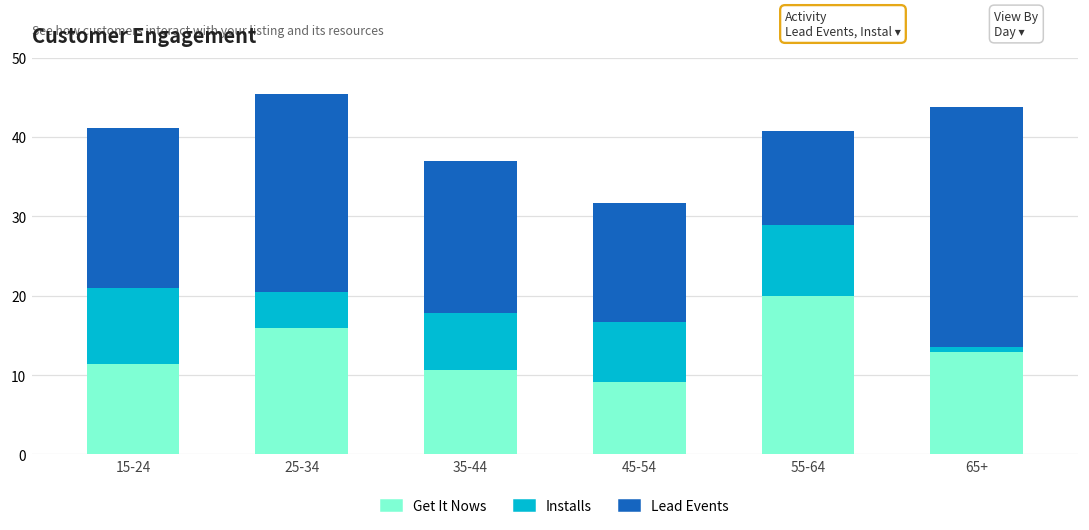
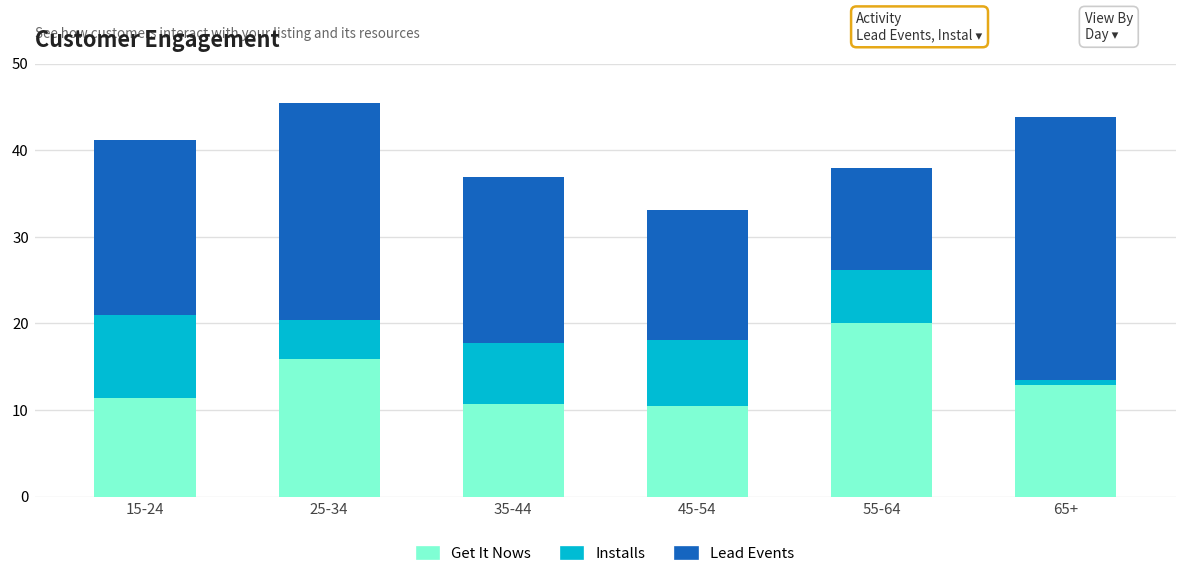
  {
    "Get It Nows": {
      "15-24": 11,
      "25-34": 16,
      "35-44": 11,
-     "45-54": 9,
+     "45-54": 10,
      "55-64": 20,
      "65+": 13
    },
    "Installs": {
      "15-24": 10,
      "25-34": 5,
      "35-44": 7,
      "45-54": 8,
-     "55-64": 9,
+     "55-64": 6,
      "65+": 1
    },
    "Lead Events": {
      "15-24": 20,
      "25-34": 25,
      "35-44": 19,
      "45-54": 15,
      "55-64": 12,
      "65+": 30
    }
  }
